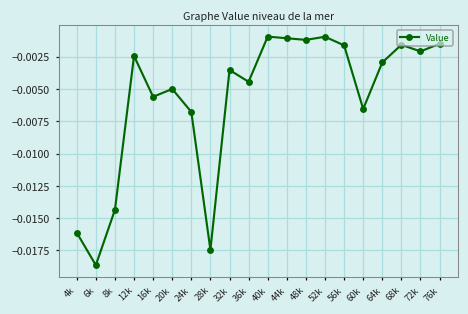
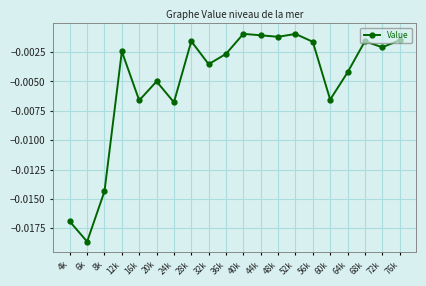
  {
-   "4k": -0.0161,
+   "4k": -0.0169,
    "6k": -0.0186,
    "8k": -0.0144,
    "12k": -0.0024,
-   "16k": -0.0056,
+   "16k": -0.0066,
    "20k": -0.0050,
    "24k": -0.0068,
-   "28k": -0.0175,
+   "28k": -0.0016,
    "32k": -0.0035,
-   "36k": -0.0044,
+   "36k": -0.0027,
    "40k": -0.0009,
    "44k": -0.0011,
    "48k": -0.0012,
    "52k": -0.0010,
    "56k": -0.0016,
    "60k": -0.0065,
-   "64k": -0.0029,
+   "64k": -0.0042,
    "72k": -0.0021
  }
